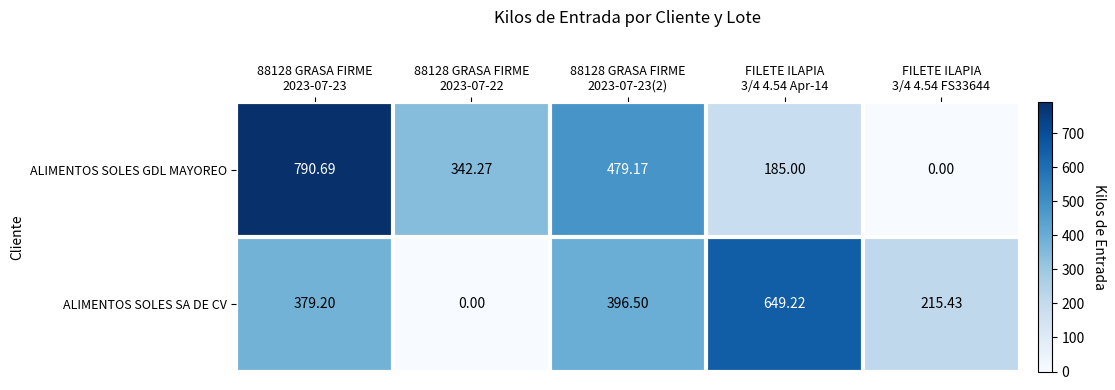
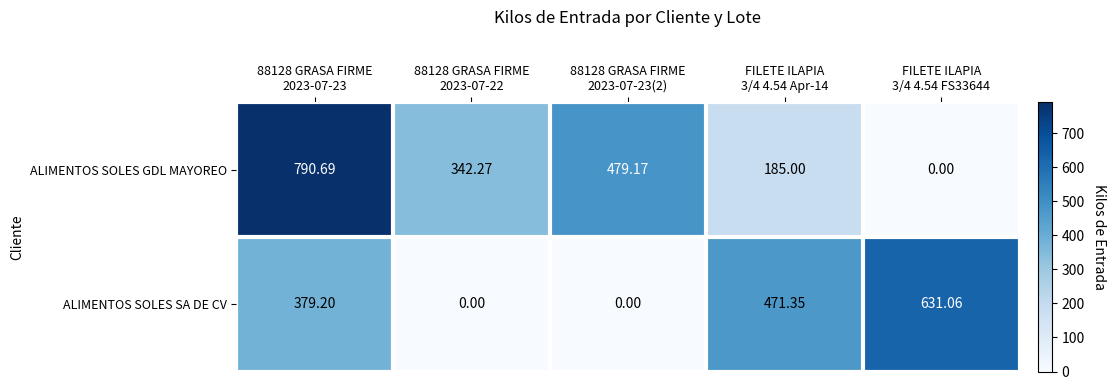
  {
    "ALIMENTOS SOLES GDL MAYOREO": {
      "88128 GRASA FIRME 2023-07-23": 790.69,
      "88128 GRASA FIRME 2023-07-22": 342.27,
      "88128 GRASA FIRME 2023-07-23(2)": 479.17,
      "FILETE ILAPIA 3/4 4.54 Apr-14": 185.00,
      "FILETE ILAPIA 3/4 4.54 FS33644": 0.00
    },
    "ALIMENTOS SOLES SA DE CV": {
      "88128 GRASA FIRME 2023-07-23": 379.20,
      "88128 GRASA FIRME 2023-07-22": 0.00,
-     "88128 GRASA FIRME 2023-07-23(2)": 396.50,
-     "FILETE ILAPIA 3/4 4.54 Apr-14": 649.22,
-     "FILETE ILAPIA 3/4 4.54 FS33644": 215.43
+     "88128 GRASA FIRME 2023-07-23(2)": 0.00,
+     "FILETE ILAPIA 3/4 4.54 Apr-14": 471.35,
+     "FILETE ILAPIA 3/4 4.54 FS33644": 631.06
    }
  }
